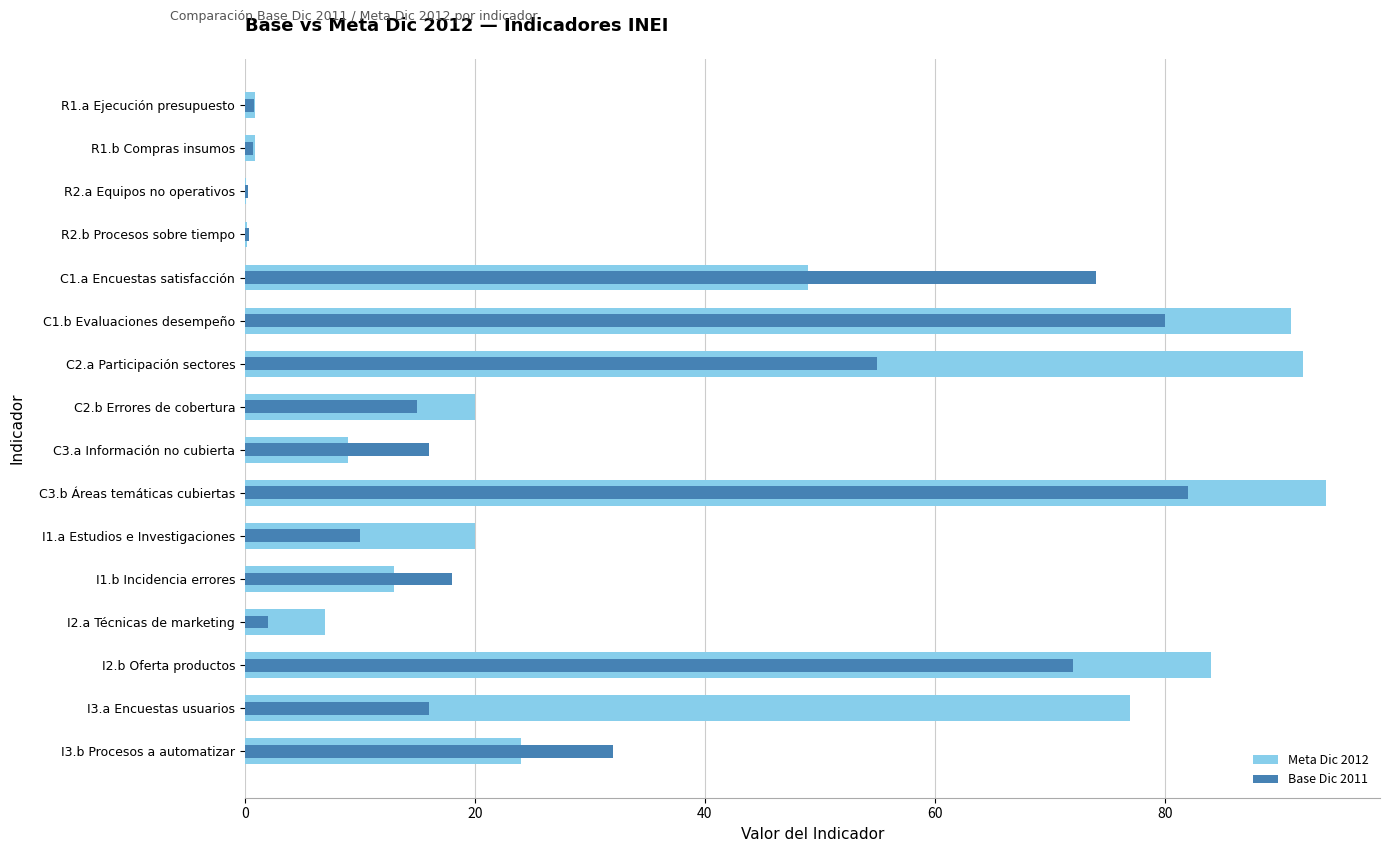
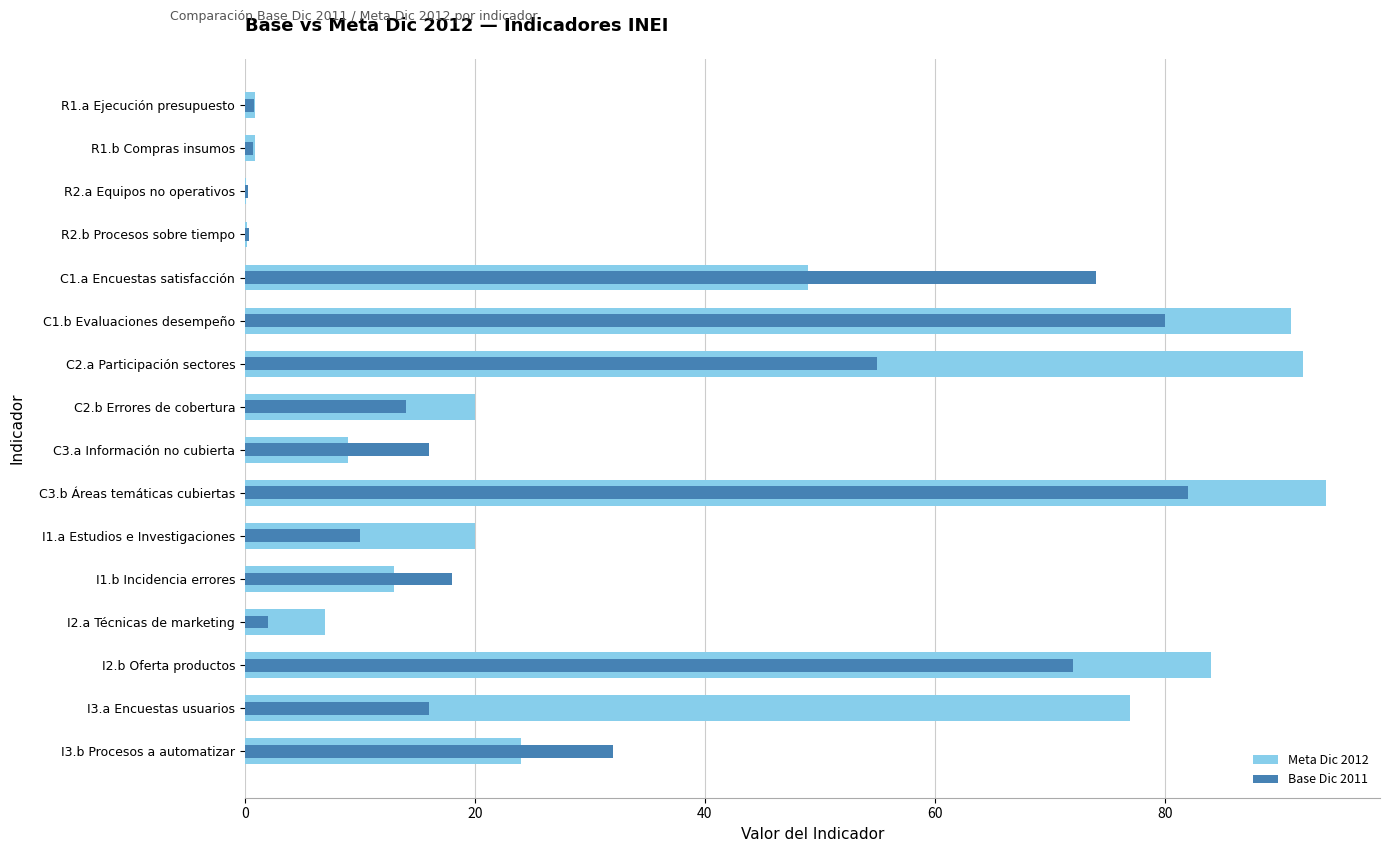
  {
    "Meta Dic 2012": {
      "R1.a Ejecución presupuesto": 1,
      "R1.b Compras insumos": 1,
      "C1.b Evaluaciones desempeño": 91,
      "C2.a Participación sectores": 92,
      "C2.b Errores de cobertura": 20,
      "C3.b Áreas temáticas cubiertas": 94,
      "I1.a Estudios e Investigaciones": 20,
      "I2.a Técnicas de marketing": 7,
      "I2.b Oferta productos": 84,
      "I3.a Encuestas usuarios": 77
    },
    "Base Dic 2011": {
      "R1.a Ejecución presupuesto": 1,
      "R2.a Equipos no operativos": 0.2,
      "R2.b Procesos sobre tiempo": 0.4,
      "C1.a Encuestas satisfacción": 74,
-     "C2.b Errores de cobertura": 15,
+     "C2.b Errores de cobertura": 14,
      "C3.a Información no cubierta": 16,
      "I1.b Incidencia errores": 18,
      "I3.b Procesos a automatizar": 32
    }
  }
